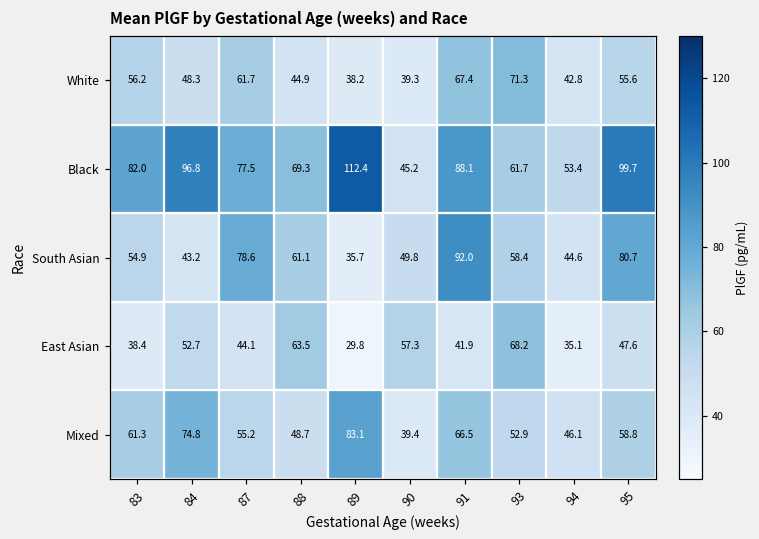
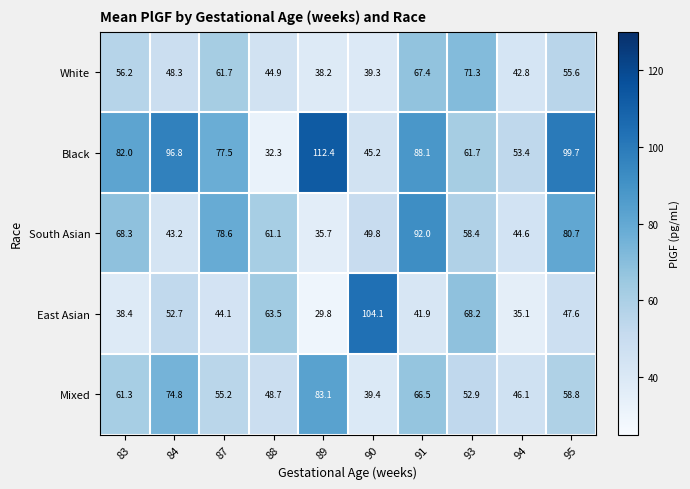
  {
    "White": {
      "83": 56.2,
      "84": 48.3,
      "87": 61.7,
      "88": 44.9,
      "89": 38.2,
      "90": 39.3,
      "91": 67.4,
      "93": 71.3,
      "94": 42.8,
      "95": 55.6
    },
    "Black": {
      "83": 82.0,
      "84": 96.8,
      "87": 77.5,
-     "88": 69.3,
+     "88": 32.3,
      "89": 112.4,
      "90": 45.2,
      "91": 88.1,
      "93": 61.7,
      "94": 53.4,
      "95": 99.7
    },
    "South Asian": {
-     "83": 54.9,
+     "83": 68.3,
      "84": 43.2,
      "87": 78.6,
      "88": 61.1,
      "89": 35.7,
      "90": 49.8,
      "91": 92.0,
      "93": 58.4,
      "94": 44.6,
      "95": 80.7
    },
    "East Asian": {
      "83": 38.4,
      "84": 52.7,
      "87": 44.1,
      "88": 63.5,
      "89": 29.8,
-     "90": 57.3,
+     "90": 104.1,
      "91": 41.9,
      "93": 68.2,
      "94": 35.1,
      "95": 47.6
    },
    "Mixed": {
      "83": 61.3,
      "84": 74.8,
      "87": 55.2,
      "88": 48.7,
      "89": 83.1,
      "90": 39.4,
      "91": 66.5,
      "93": 52.9,
      "94": 46.1,
      "95": 58.8
    }
  }
